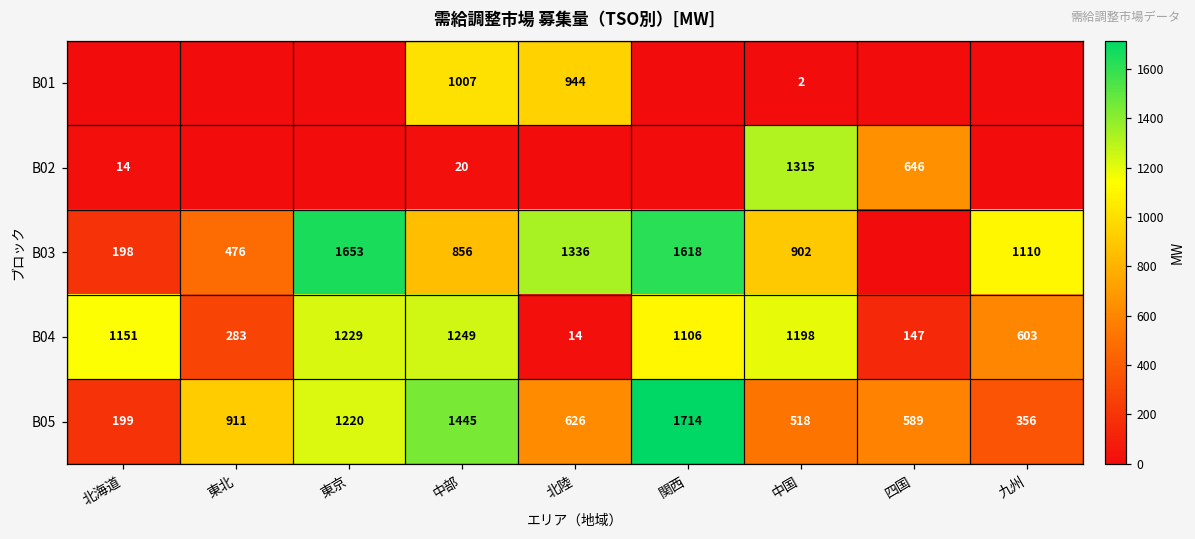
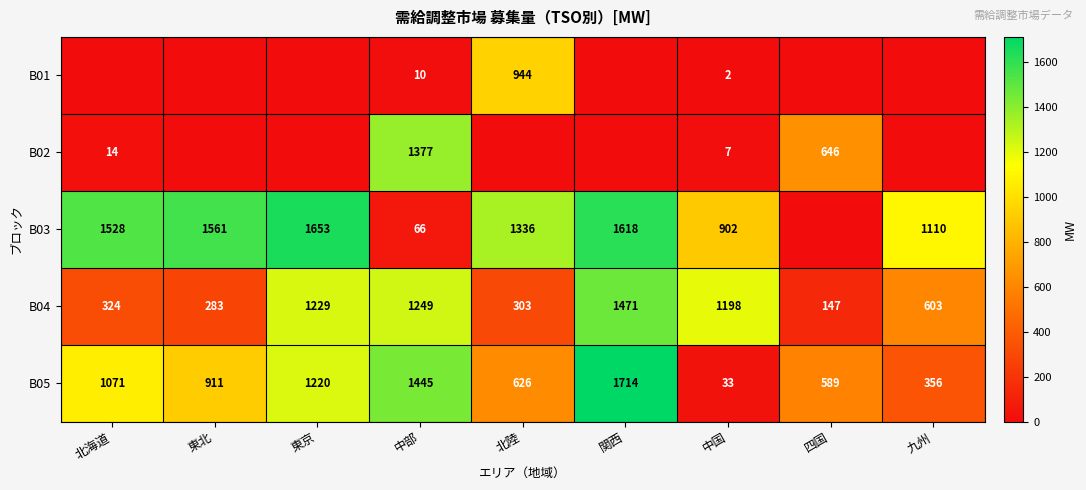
  {
    "B01": {
-     "中部": 1007,
+     "中部": 10,
      "北陸": 944,
      "中国": 2
    },
    "B02": {
      "北海道": 14,
-     "中部": 20,
-     "中国": 1315,
+     "中部": 1377,
+     "中国": 7,
      "四国": 646
    },
    "B03": {
-     "北海道": 198,
-     "東北": 476,
+     "北海道": 1528,
+     "東北": 1561,
      "東京": 1653,
-     "中部": 856,
+     "中部": 66,
      "北陸": 1336,
      "関西": 1618,
      "中国": 902,
      "九州": 1110
    },
    "B04": {
-     "北海道": 1151,
+     "北海道": 324,
      "東北": 283,
      "東京": 1229,
      "中部": 1249,
-     "北陸": 14,
-     "関西": 1106,
+     "北陸": 303,
+     "関西": 1471,
      "中国": 1198,
      "四国": 147,
      "九州": 603
    },
    "B05": {
-     "北海道": 199,
+     "北海道": 1071,
      "東北": 911,
      "東京": 1220,
      "中部": 1445,
      "北陸": 626,
      "関西": 1714,
-     "中国": 518,
+     "中国": 33,
      "四国": 589,
      "九州": 356
    }
  }
